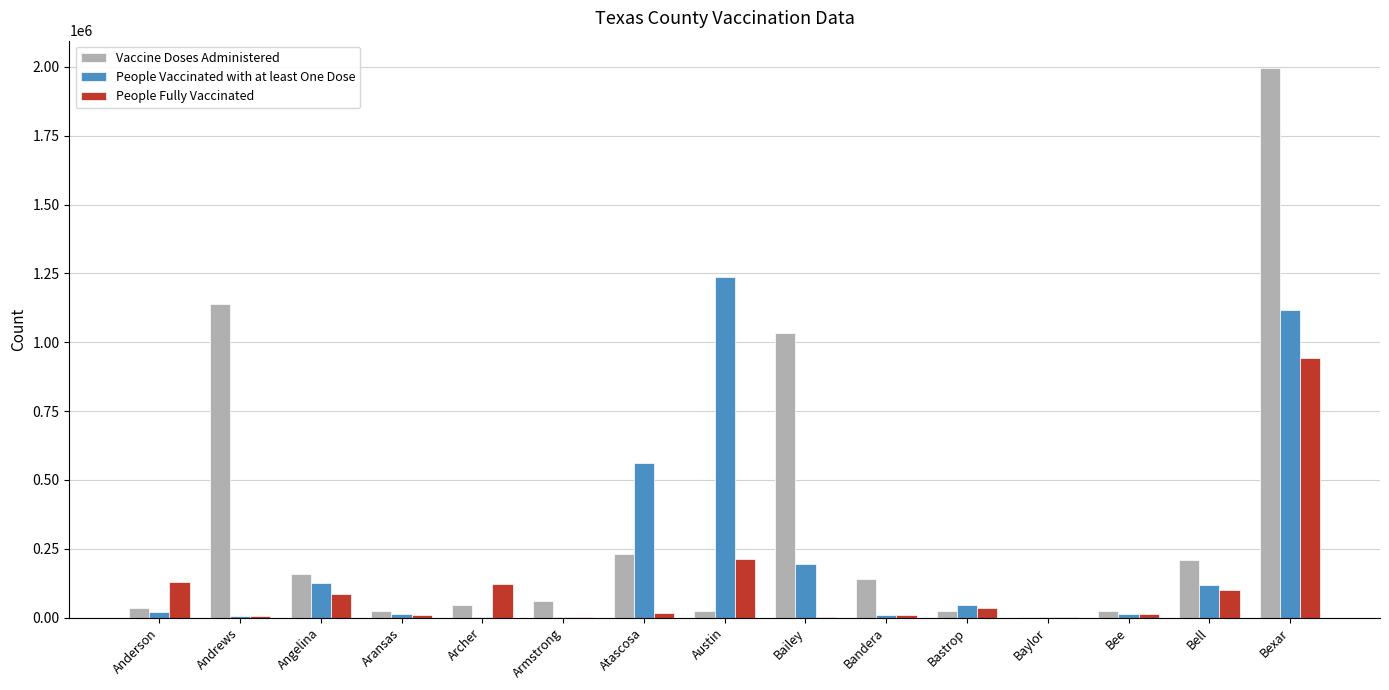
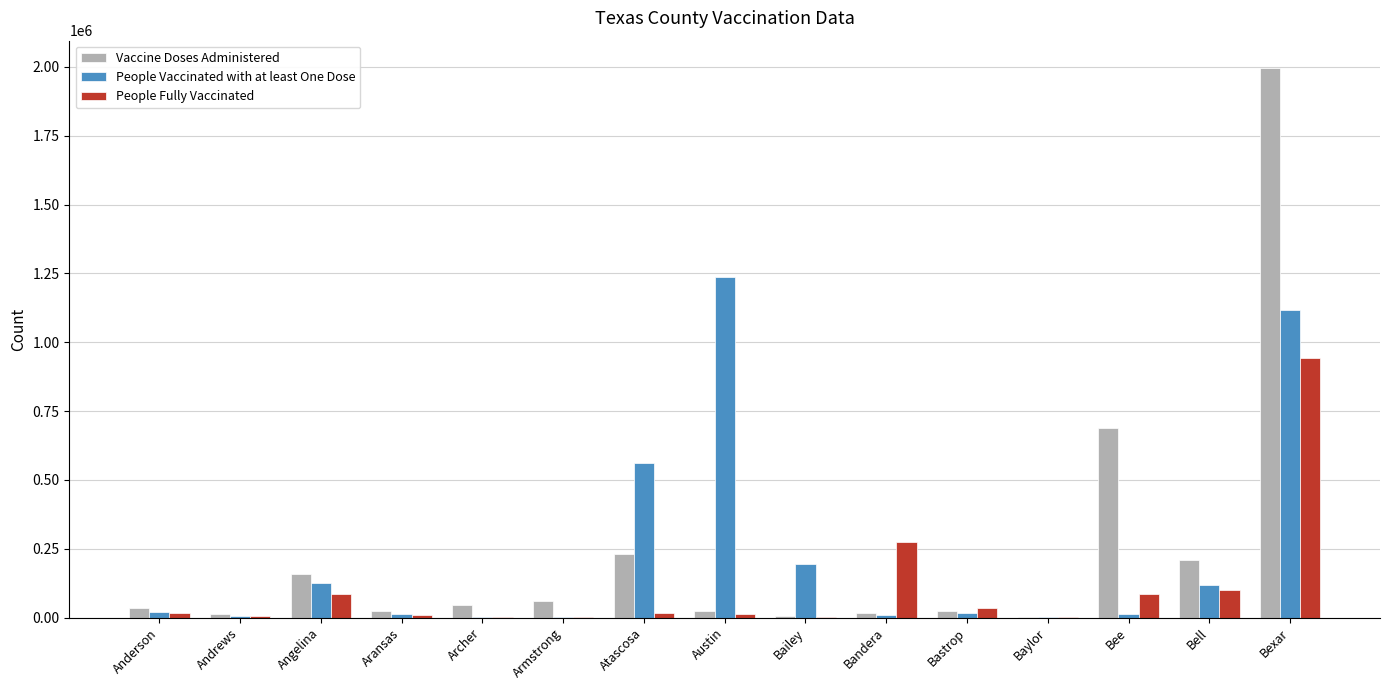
  {
    "Vaccine Doses Administered": {
      "Anderson": 40000,
-     "Andrews": 1140000,
+     "Andrews": 10000,
      "Angelina": 160000,
      "Aransas": 20000,
      "Archer": 50000,
      "Armstrong": 60000,
      "Atascosa": 230000,
      "Austin": 20000,
-     "Bailey": 1030000,
-     "Bandera": 140000,
+     "Bailey": 0,
+     "Bandera": 20000,
      "Bastrop": 30000,
-     "Bee": 20000,
+     "Bee": 690000,
      "Bell": 210000,
      "Bexar": 2000000
    },
    "People Vaccinated with at least One Dose": {
      "Anderson": 20000,
      "Angelina": 130000,
      "Aransas": 10000,
      "Atascosa": 560000,
      "Austin": 1240000,
      "Bailey": 200000,
      "Bandera": 10000,
-     "Bastrop": 40000,
+     "Bastrop": 10000,
      "Bee": 10000,
      "Bell": 120000,
      "Bexar": 1120000
    },
    "People Fully Vaccinated": {
-     "Anderson": 130000,
+     "Anderson": 20000,
      "Angelina": 90000,
      "Aransas": 10000,
-     "Archer": 120000,
+     "Archer": 0,
      "Atascosa": 20000,
-     "Austin": 210000,
-     "Bandera": 10000,
+     "Austin": 10000,
+     "Bandera": 270000,
      "Bastrop": 30000,
-     "Bee": 10000,
+     "Bee": 80000,
      "Bell": 100000,
      "Bexar": 940000
    }
  }
